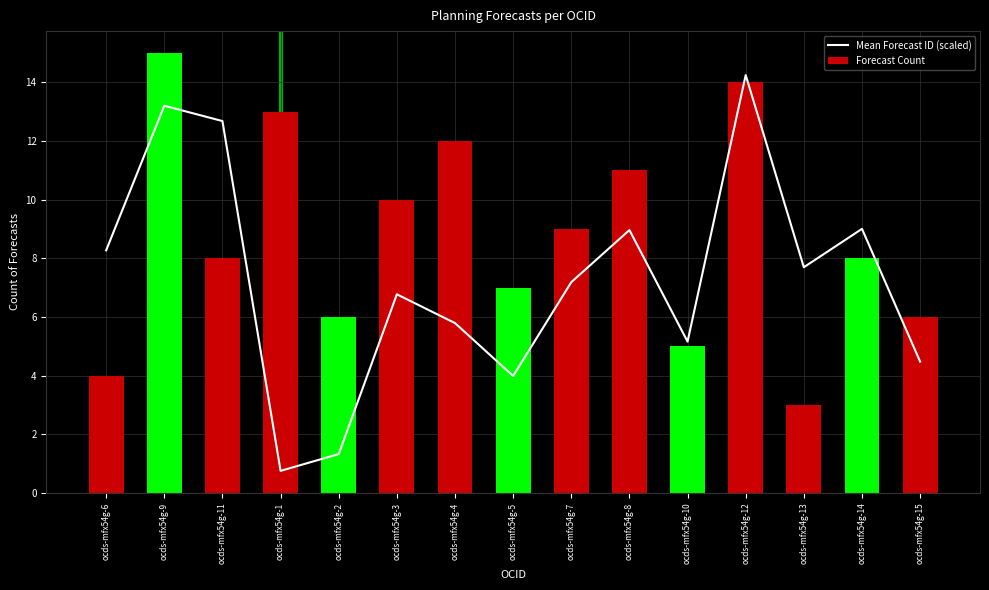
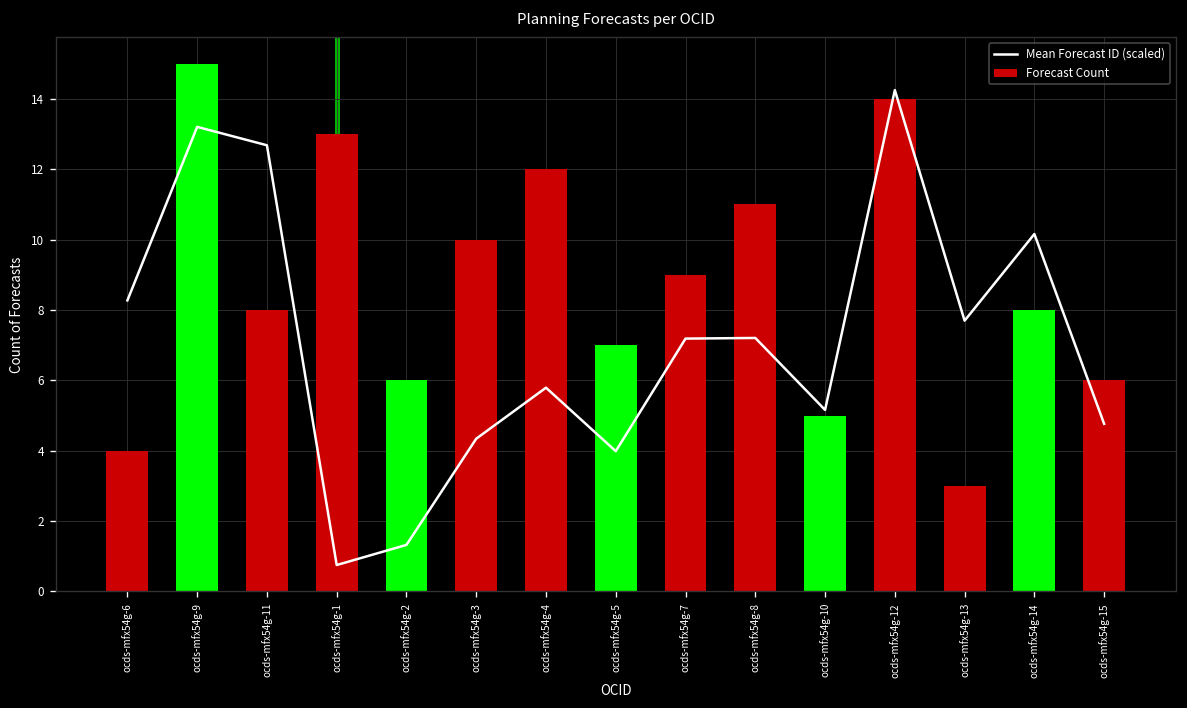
  {
    "Mean Forecast ID (scaled)": {
      "ocds-mfx54g-6": 8.3,
      "ocds-mfx54g-9": 13.2,
      "ocds-mfx54g-11": 12.7,
      "ocds-mfx54g-1": 0.8,
      "ocds-mfx54g-2": 1.3,
-     "ocds-mfx54g-3": 6.8,
+     "ocds-mfx54g-3": 4.3,
      "ocds-mfx54g-4": 5.8,
      "ocds-mfx54g-5": 4.0,
      "ocds-mfx54g-7": 7.2,
-     "ocds-mfx54g-8": 9.0,
+     "ocds-mfx54g-8": 7.2,
      "ocds-mfx54g-10": 5.2,
      "ocds-mfx54g-12": 14.3,
      "ocds-mfx54g-13": 7.7,
-     "ocds-mfx54g-14": 9.0,
-     "ocds-mfx54g-15": 4.5
+     "ocds-mfx54g-14": 10.2,
+     "ocds-mfx54g-15": 4.8
    },
    "Forecast Count": {
      "ocds-mfx54g-6": 4.0,
      "ocds-mfx54g-9": 15.0,
      "ocds-mfx54g-11": 8.0,
      "ocds-mfx54g-1": 13.0,
      "ocds-mfx54g-2": 6.0,
      "ocds-mfx54g-3": 10.0,
      "ocds-mfx54g-4": 12.0,
      "ocds-mfx54g-5": 7.0,
      "ocds-mfx54g-7": 9.0,
      "ocds-mfx54g-8": 11.0,
      "ocds-mfx54g-10": 5.0,
      "ocds-mfx54g-12": 14.0,
      "ocds-mfx54g-13": 3.0,
      "ocds-mfx54g-14": 8.0,
      "ocds-mfx54g-15": 6.0
    }
  }
